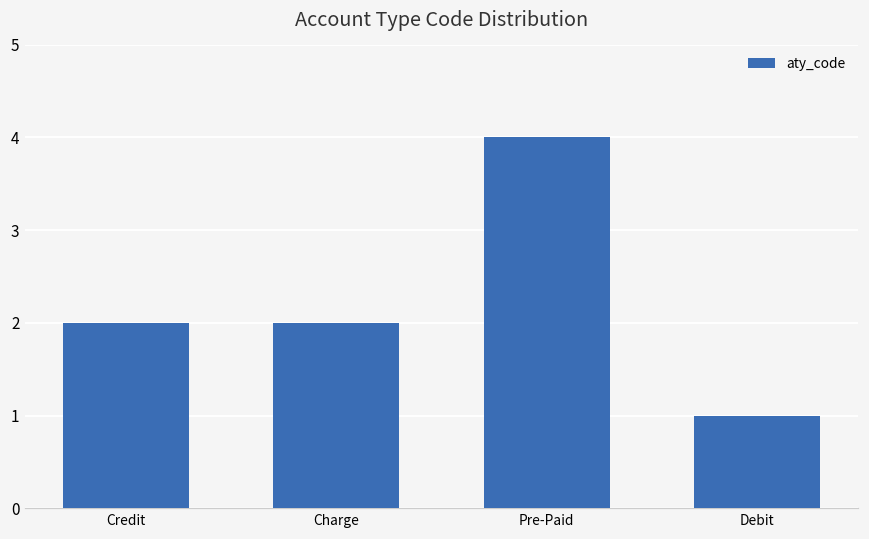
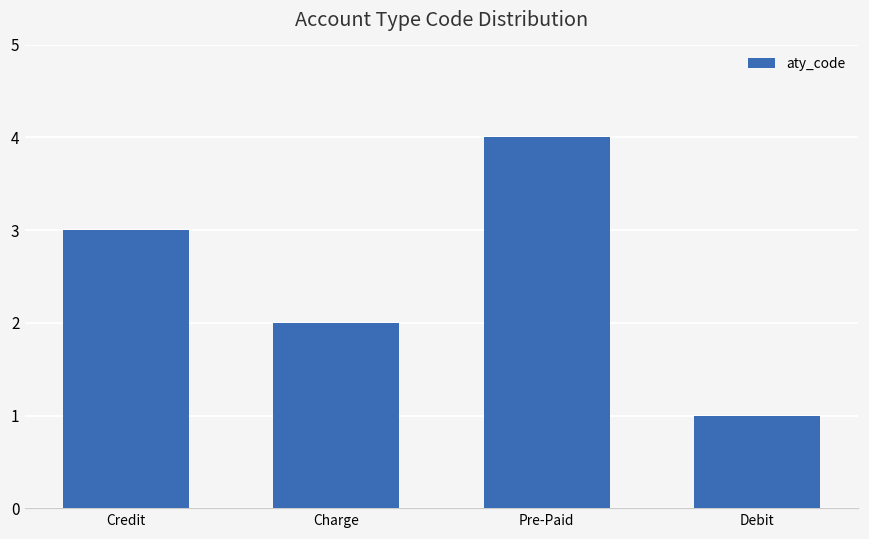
  {
-   "Credit": 2,
+   "Credit": 3,
    "Charge": 2,
    "Pre-Paid": 4,
    "Debit": 1
  }
